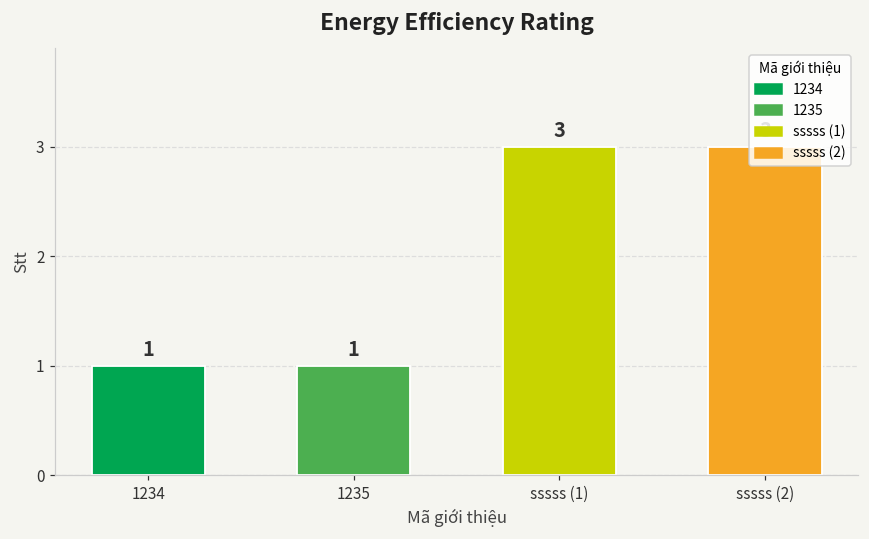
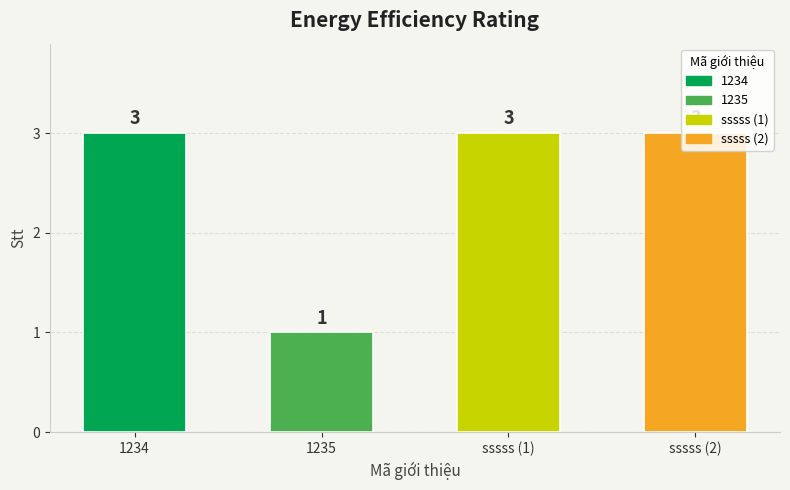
  {
-   "1234": 1,
+   "1234": 3,
    "1235": 1,
    "sssss (1)": 3
  }
